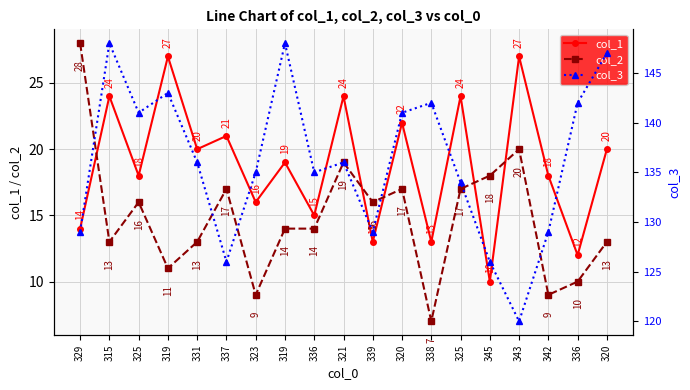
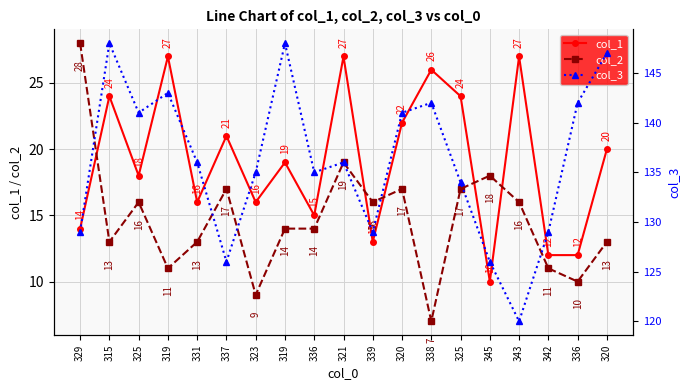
  {
    "col_1": {
      "329": 14,
      "315": 24,
-     "331": 20,
+     "331": 16,
      "337": 21,
      "323": 16,
-     "321": 24,
-     "338": 13,
+     "321": 27,
+     "338": 26,
      "343": 27,
-     "342": 18
+     "342": 12
    },
    "col_2": {
      "329": 28,
      "315": 13,
      "331": 13,
      "337": 17,
      "323": 9,
      "321": 19,
      "338": 7,
      "345": 18,
-     "343": 20,
-     "342": 9
+     "343": 16,
+     "342": 11
    }
  }
